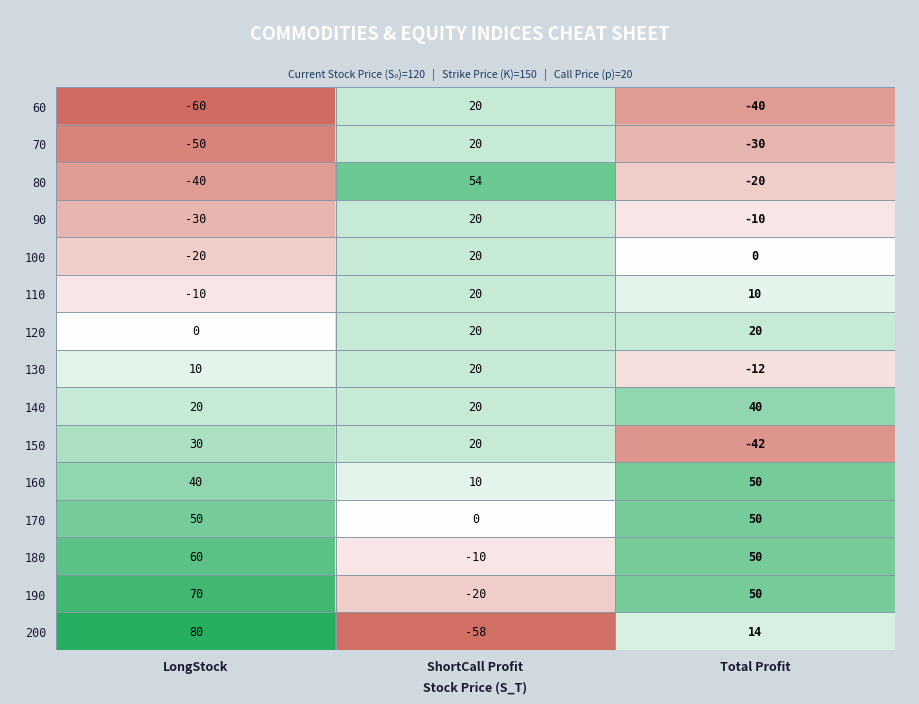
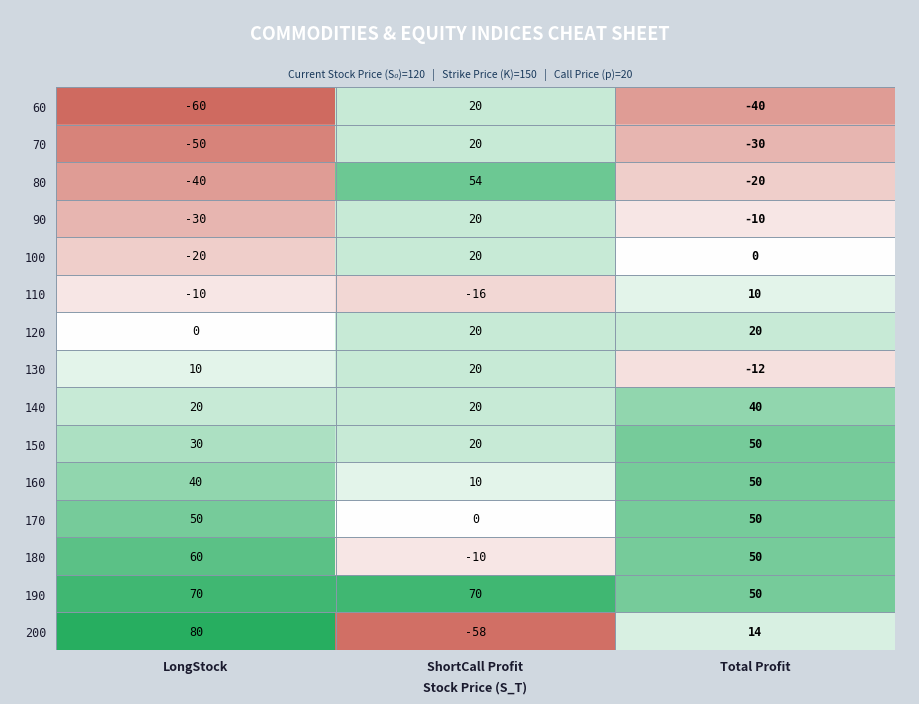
  {
    "60": {
      "LongStock": -60,
      "ShortCall Profit": 20,
      "Total Profit": -40
    },
    "70": {
      "LongStock": -50,
      "ShortCall Profit": 20,
      "Total Profit": -30
    },
    "80": {
      "LongStock": -40,
      "ShortCall Profit": 54,
      "Total Profit": -20
    },
    "90": {
      "LongStock": -30,
      "ShortCall Profit": 20,
      "Total Profit": -10
    },
    "100": {
      "LongStock": -20,
      "ShortCall Profit": 20,
      "Total Profit": 0
    },
    "110": {
      "LongStock": -10,
-     "ShortCall Profit": 20,
+     "ShortCall Profit": -16,
      "Total Profit": 10
    },
    "120": {
      "LongStock": 0,
      "ShortCall Profit": 20,
      "Total Profit": 20
    },
    "130": {
      "LongStock": 10,
      "ShortCall Profit": 20,
      "Total Profit": -12
    },
    "140": {
      "LongStock": 20,
      "ShortCall Profit": 20,
      "Total Profit": 40
    },
    "150": {
      "LongStock": 30,
      "ShortCall Profit": 20,
-     "Total Profit": -42
+     "Total Profit": 50
    },
    "160": {
      "LongStock": 40,
      "ShortCall Profit": 10,
      "Total Profit": 50
    },
    "170": {
      "LongStock": 50,
      "ShortCall Profit": 0,
      "Total Profit": 50
    },
    "180": {
      "LongStock": 60,
      "ShortCall Profit": -10,
      "Total Profit": 50
    },
    "190": {
      "LongStock": 70,
-     "ShortCall Profit": -20,
+     "ShortCall Profit": 70,
      "Total Profit": 50
    },
    "200": {
      "LongStock": 80,
      "ShortCall Profit": -58,
      "Total Profit": 14
    }
  }
